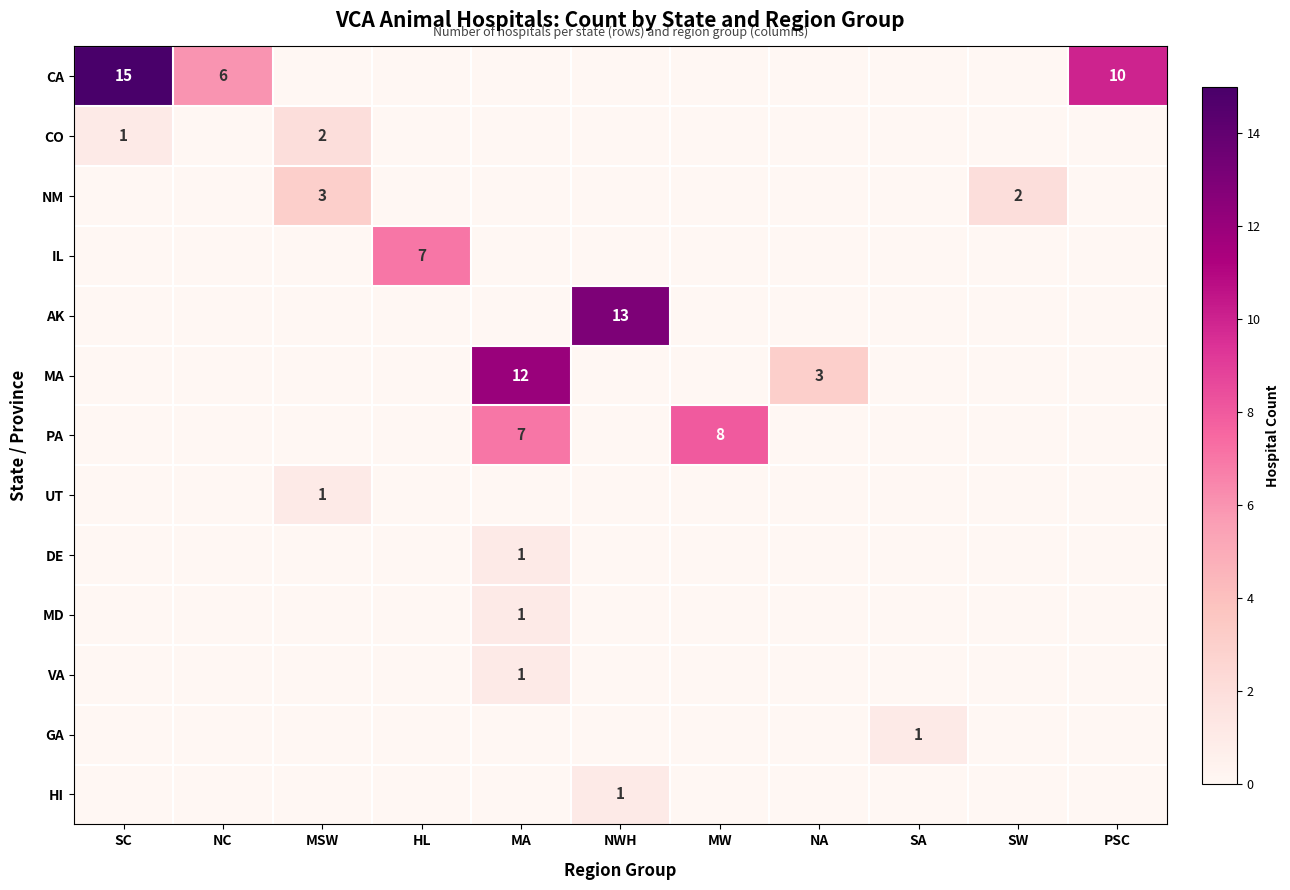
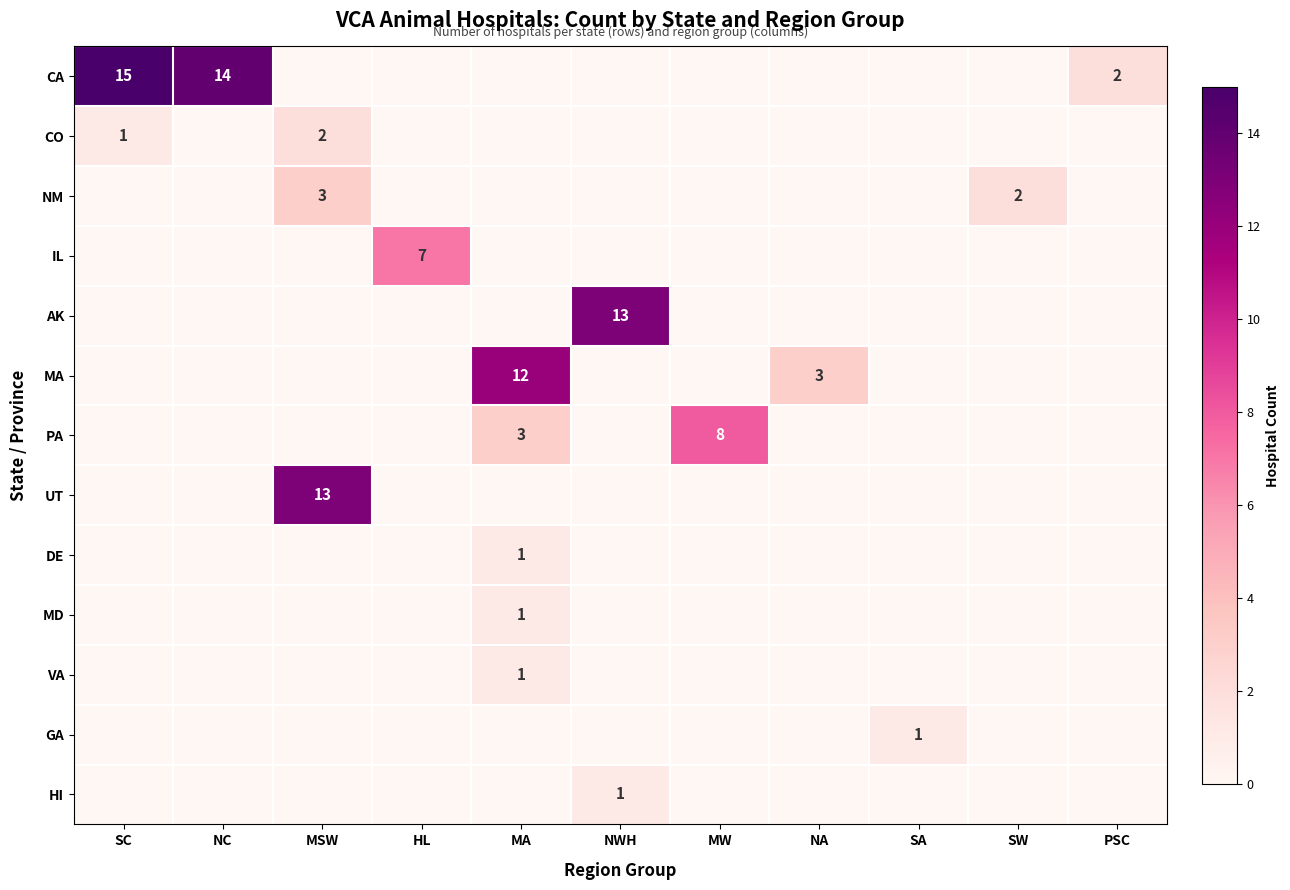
  {
    "CA": {
      "SC": 15,
-     "NC": 6,
-     "PSC": 10
+     "NC": 14,
+     "PSC": 2
    },
    "CO": {
      "SC": 1,
      "MSW": 2
    },
    "NM": {
      "MSW": 3,
      "SW": 2
    },
    "IL": {
      "HL": 7
    },
    "AK": {
      "NWH": 13
    },
    "MA": {
      "MA": 12,
      "NA": 3
    },
    "PA": {
-     "MA": 7,
+     "MA": 3,
      "MW": 8
    },
    "UT": {
-     "MSW": 1
+     "MSW": 13
    },
    "DE": {
      "MA": 1
    },
    "MD": {
      "MA": 1
    },
    "VA": {
      "MA": 1
    },
    "GA": {
      "SA": 1
    },
    "HI": {
      "NWH": 1
    }
  }
